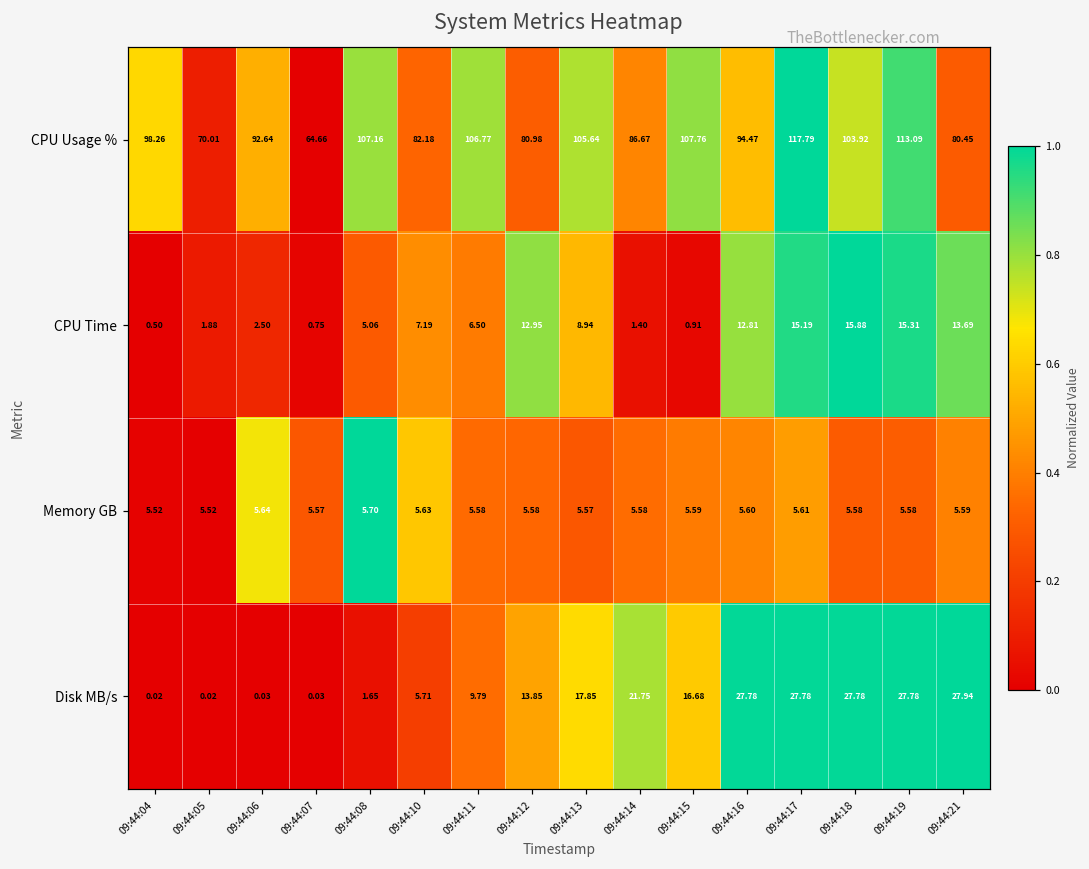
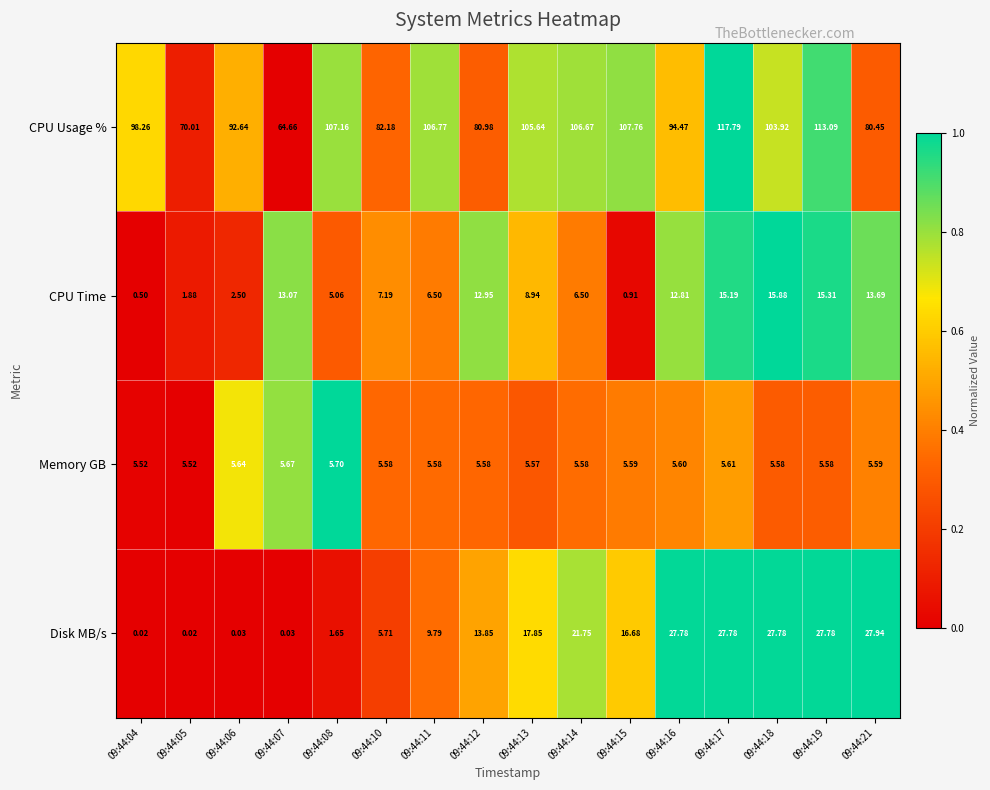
  {
    "CPU Usage %": {
      "09:44:04": 98.26,
      "09:44:05": 70.01,
      "09:44:06": 92.64,
      "09:44:07": 64.66,
      "09:44:08": 107.16,
      "09:44:10": 82.18,
      "09:44:11": 106.77,
      "09:44:12": 80.98,
      "09:44:13": 105.64,
-     "09:44:14": 86.67,
+     "09:44:14": 106.67,
      "09:44:15": 107.76,
      "09:44:16": 94.47,
      "09:44:17": 117.79,
      "09:44:18": 103.92,
      "09:44:19": 113.09,
      "09:44:21": 80.45
    },
    "CPU Time": {
      "09:44:04": 0.50,
      "09:44:05": 1.88,
      "09:44:06": 2.50,
-     "09:44:07": 0.75,
+     "09:44:07": 13.07,
      "09:44:08": 5.06,
      "09:44:10": 7.19,
      "09:44:11": 6.50,
      "09:44:12": 12.95,
      "09:44:13": 8.94,
-     "09:44:14": 1.40,
+     "09:44:14": 6.50,
      "09:44:15": 0.91,
      "09:44:16": 12.81,
      "09:44:17": 15.19,
      "09:44:18": 15.88,
      "09:44:19": 15.31,
      "09:44:21": 13.69
    },
    "Memory GB": {
      "09:44:04": 5.52,
      "09:44:05": 5.52,
      "09:44:06": 5.64,
-     "09:44:07": 5.57,
+     "09:44:07": 5.67,
      "09:44:08": 5.70,
-     "09:44:10": 5.63,
+     "09:44:10": 5.58,
      "09:44:11": 5.58,
      "09:44:12": 5.58,
      "09:44:13": 5.57,
      "09:44:14": 5.58,
      "09:44:15": 5.59,
      "09:44:16": 5.60,
      "09:44:17": 5.61,
      "09:44:18": 5.58,
      "09:44:19": 5.58,
      "09:44:21": 5.59
    },
    "Disk MB/s": {
      "09:44:04": 0.02,
      "09:44:05": 0.02,
      "09:44:06": 0.03,
      "09:44:07": 0.03,
      "09:44:08": 1.65,
      "09:44:10": 5.71,
      "09:44:11": 9.79,
      "09:44:12": 13.85,
      "09:44:13": 17.85,
      "09:44:14": 21.75,
      "09:44:15": 16.68,
      "09:44:16": 27.78,
      "09:44:17": 27.78,
      "09:44:18": 27.78,
      "09:44:19": 27.78,
      "09:44:21": 27.94
    }
  }
